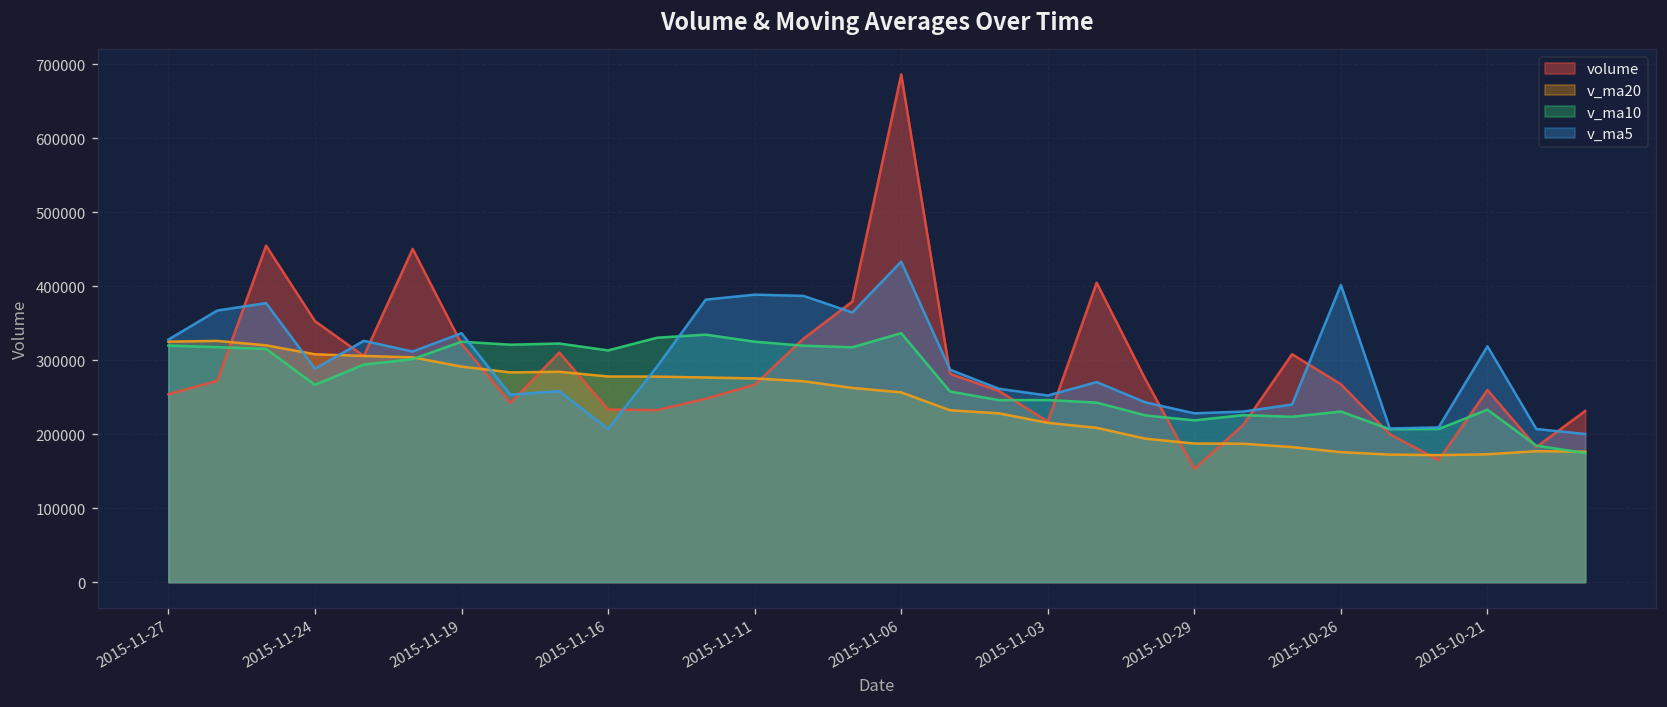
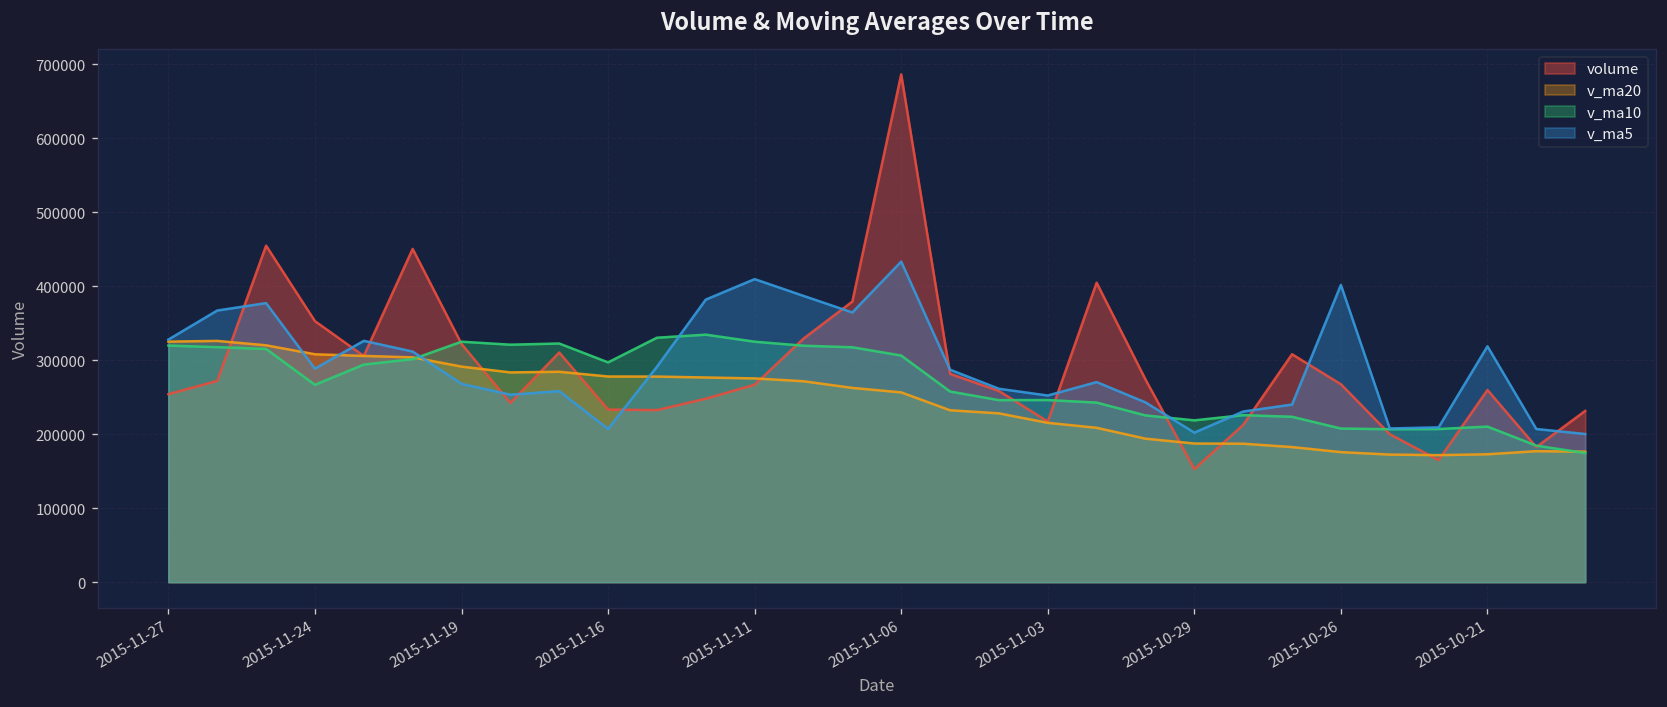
  {
    "v_ma10": {
      "2015-11-27": 320000,
      "2015-11-24": 270000,
-     "2015-11-16": 310000,
+     "2015-11-16": 300000,
      "2015-11-11": 330000,
-     "2015-11-06": 340000,
+     "2015-11-06": 310000,
      "2015-11-03": 250000,
      "2015-10-29": 220000,
-     "2015-10-26": 230000,
-     "2015-10-21": 230000
+     "2015-10-26": 210000,
+     "2015-10-21": 210000
    },
    "v_ma5": {
      "2015-11-24": 290000,
-     "2015-11-19": 340000,
+     "2015-11-19": 270000,
      "2015-11-16": 210000,
-     "2015-11-11": 390000,
+     "2015-11-11": 410000,
      "2015-11-06": 430000,
      "2015-11-03": 250000,
-     "2015-10-29": 230000,
+     "2015-10-29": 200000,
      "2015-10-26": 400000,
      "2015-10-21": 320000
    }
  }
